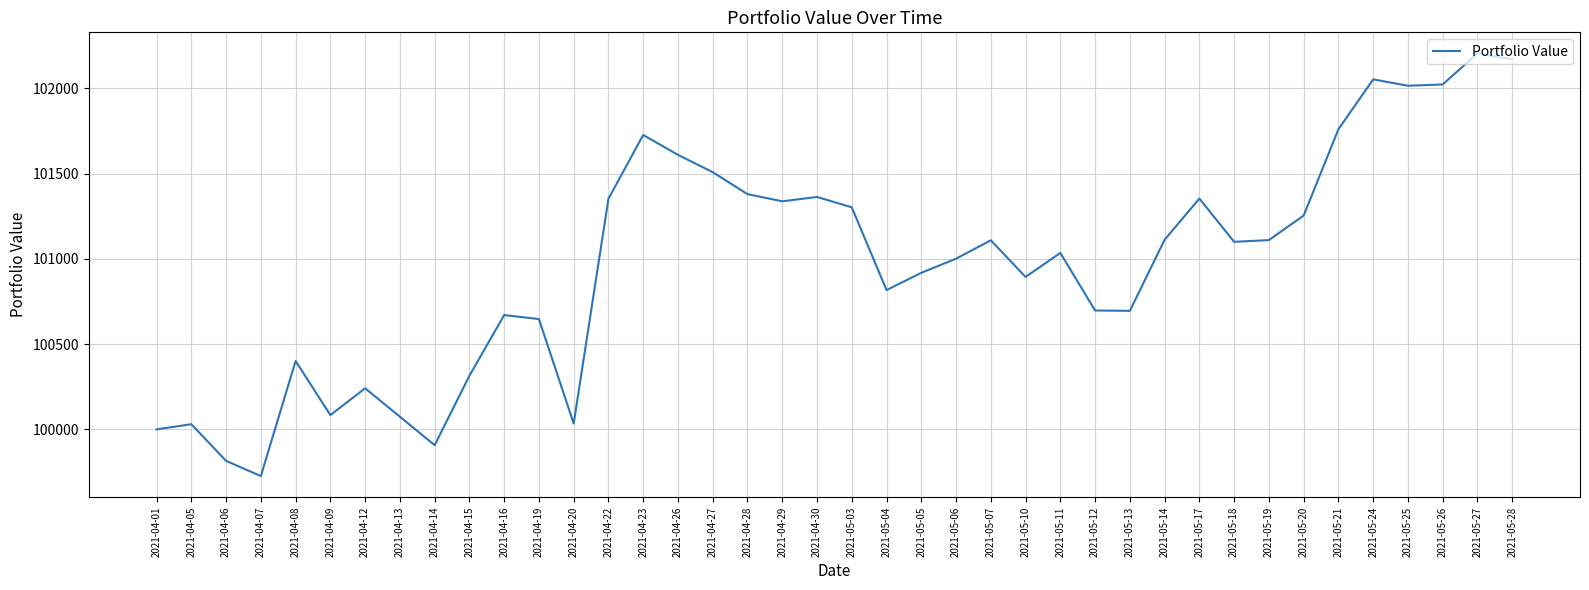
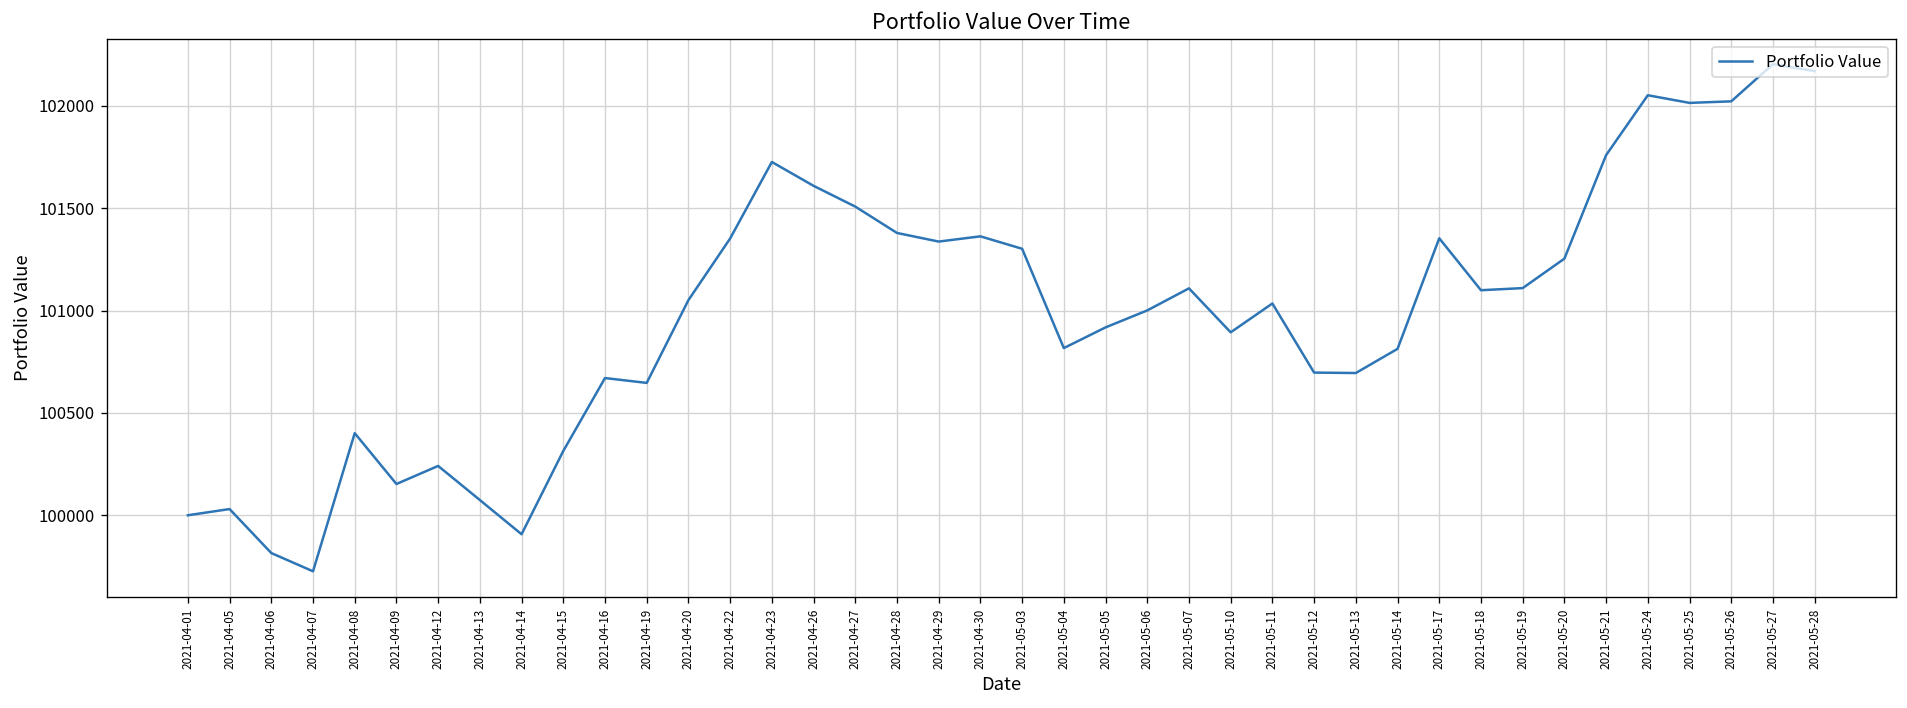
  {
    "2021-04-01": 100000,
    "2021-04-05": 100030,
    "2021-04-06": 99820,
    "2021-04-07": 99730,
    "2021-04-08": 100400,
-   "2021-04-09": 100080,
+   "2021-04-09": 100150,
    "2021-04-12": 100240,
    "2021-04-13": 100070,
    "2021-04-14": 99910,
    "2021-04-15": 100310,
    "2021-04-16": 100670,
    "2021-04-19": 100650,
-   "2021-04-20": 100030,
+   "2021-04-20": 101050,
    "2021-04-22": 101350,
    "2021-04-23": 101730,
    "2021-04-26": 101610,
    "2021-04-27": 101510,
    "2021-04-28": 101380,
    "2021-04-29": 101340,
    "2021-04-30": 101360,
    "2021-05-03": 101300,
    "2021-05-04": 100820,
    "2021-05-05": 100920,
    "2021-05-06": 101000,
    "2021-05-07": 101110,
    "2021-05-10": 100890,
    "2021-05-11": 101030,
    "2021-05-12": 100700,
    "2021-05-13": 100690,
-   "2021-05-14": 101110,
+   "2021-05-14": 100810,
    "2021-05-17": 101350,
    "2021-05-18": 101100,
    "2021-05-19": 101110,
    "2021-05-20": 101250,
    "2021-05-21": 101760,
    "2021-05-24": 102050,
    "2021-05-25": 102010,
    "2021-05-26": 102020
  }
